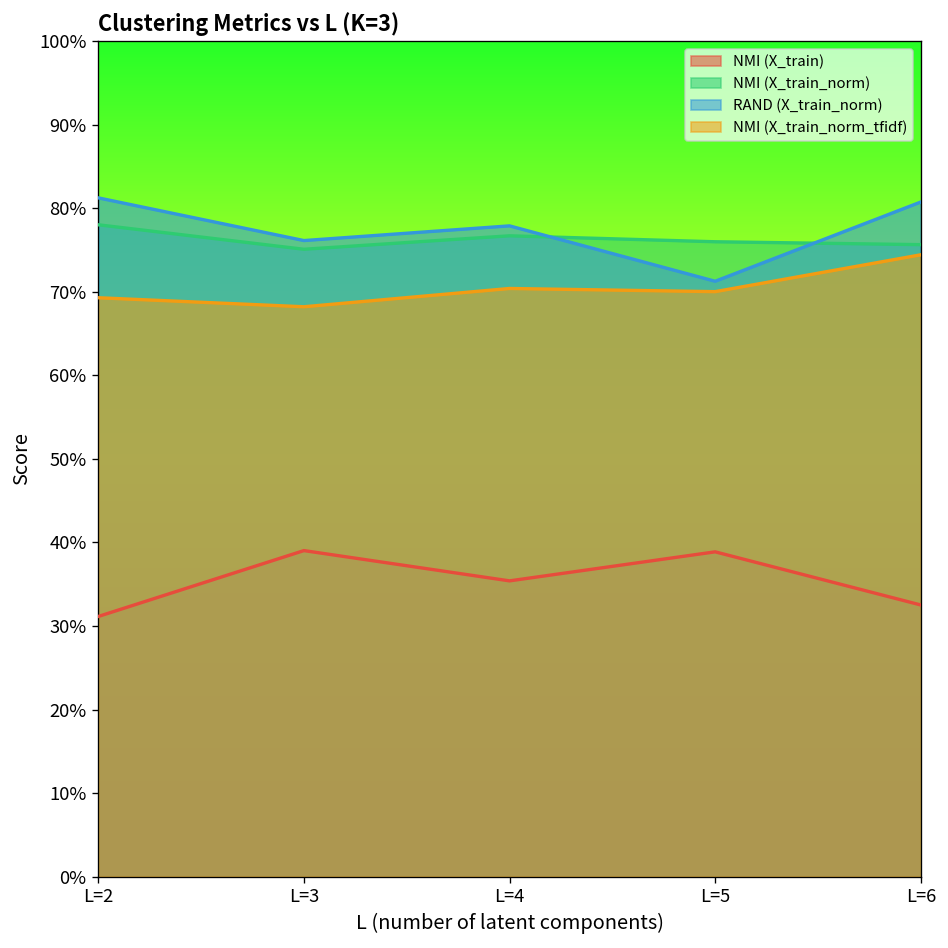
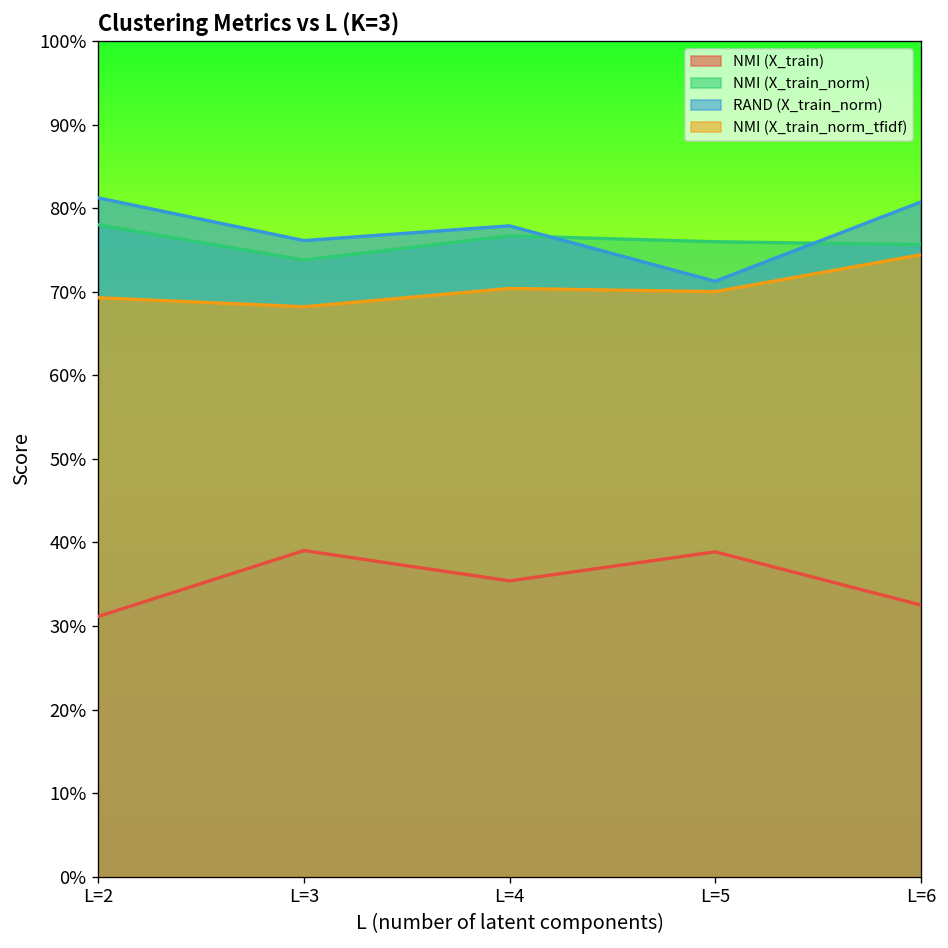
  {
    "NMI (X_train)": {
      "L=2": "31%",
      "L=3": "39%",
      "L=4": "35%",
      "L=5": "39%",
      "L=6": "33%"
    },
    "NMI (X_train_norm)": {
      "L=2": "78%",
-     "L=3": "75%",
+     "L=3": "74%",
      "L=4": "77%",
      "L=5": "76%",
      "L=6": "76%"
    },
    "RAND (X_train_norm)": {
      "L=2": "81%",
      "L=3": "76%",
      "L=4": "78%",
      "L=5": "71%",
      "L=6": "81%"
    },
    "NMI (X_train_norm_tfidf)": {
      "L=2": "69%",
      "L=3": "68%",
      "L=4": "70%",
      "L=5": "70%",
      "L=6": "74%"
    }
  }
